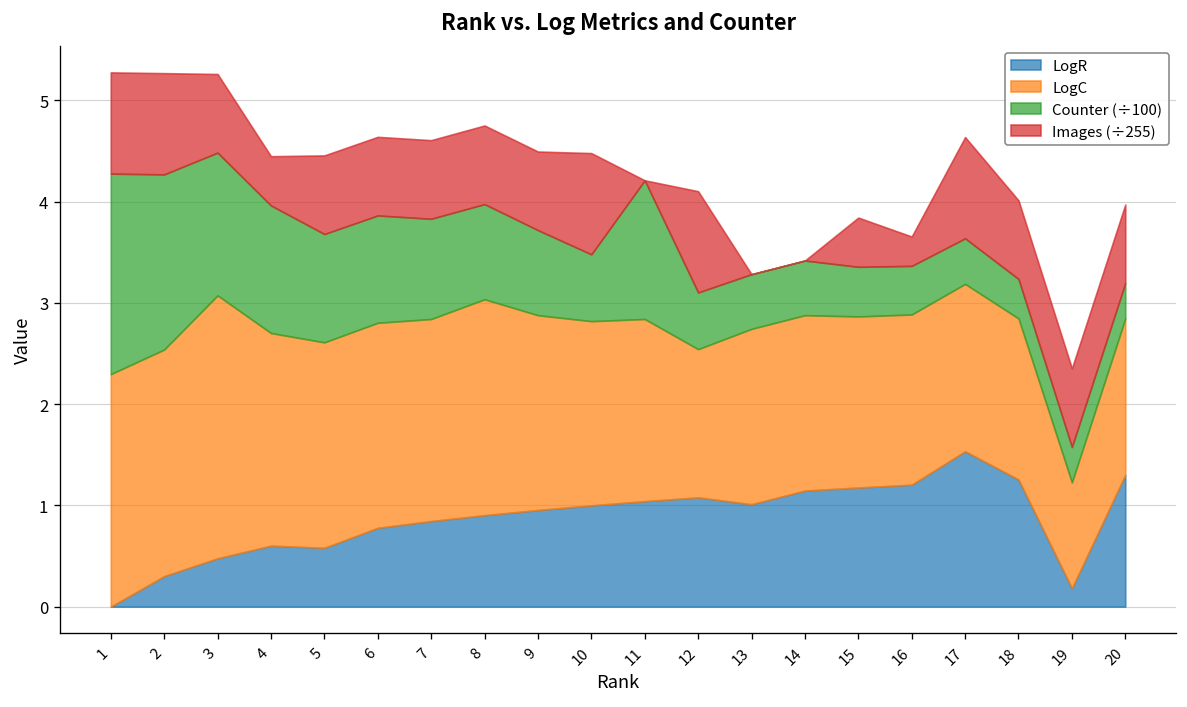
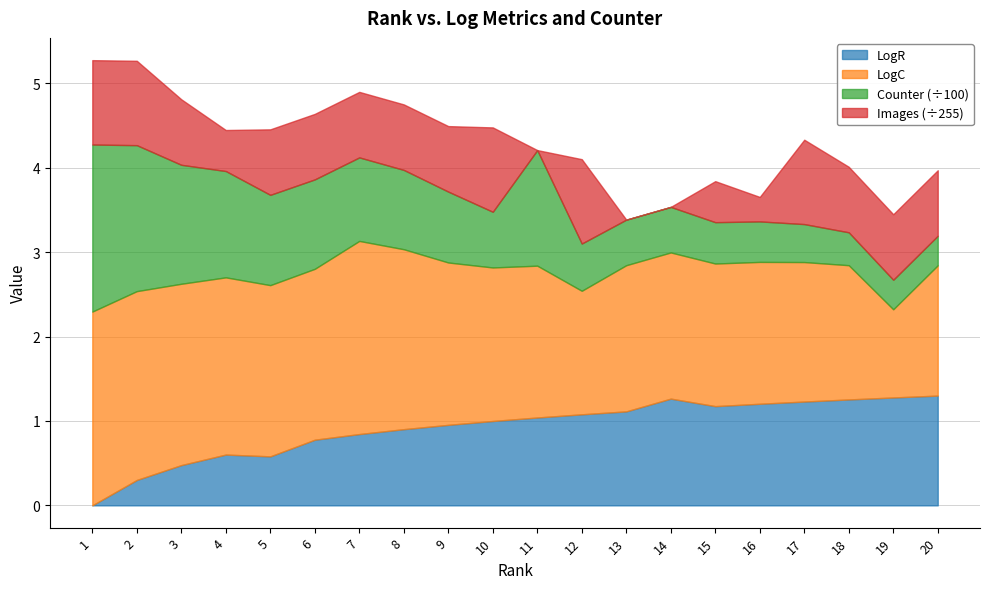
  {
    "LogR": {
      "1": 0.0,
      "2": 0.3,
      "3": 0.5,
      "4": 0.6,
      "5": 0.6,
      "6": 0.8,
      "7": 0.8,
      "8": 0.9,
      "9": 1.0,
      "10": 1.0,
      "11": 1.0,
      "12": 1.1,
-     "13": 1.0,
-     "14": 1.1,
+     "13": 1.1,
+     "14": 1.3,
      "15": 1.2,
      "16": 1.2,
-     "17": 1.5,
+     "17": 1.2,
      "18": 1.3,
-     "19": 0.2,
+     "19": 1.3,
      "20": 1.3
    },
    "LogC": {
      "1": 2.3,
      "2": 2.2,
-     "3": 2.6,
+     "3": 2.1,
      "4": 2.1,
      "5": 2.0,
      "6": 2.0,
-     "7": 2.0,
+     "7": 2.3,
      "8": 2.1,
      "9": 1.9,
      "10": 1.8,
      "11": 1.8,
      "12": 1.5,
      "13": 1.7,
      "14": 1.7,
      "15": 1.7,
      "16": 1.7,
      "17": 1.7,
      "18": 1.6,
      "19": 1.0,
      "20": 1.5
    },
    "Counter (÷100)": {
      "1": 2.0,
      "2": 1.7,
      "3": 1.4,
      "4": 1.3,
      "5": 1.1,
      "6": 1.1,
      "7": 1.0,
      "8": 0.9,
      "9": 0.8,
      "10": 0.7,
      "12": 0.6,
      "15": 0.5,
      "16": 0.5,
      "17": 0.5,
      "18": 0.4,
      "19": 0.4,
      "20": 0.4
    },
    "Images (÷255)": {
      "1": 1.0,
      "2": 1.0,
      "3": 0.8,
      "4": 0.5,
      "5": 0.8,
      "6": 0.8,
      "7": 0.8,
      "8": 0.8,
      "9": 0.8,
      "10": 1.0,
      "12": 1.0,
      "15": 0.5,
      "16": 0.3,
      "17": 1.0,
      "18": 0.8,
      "19": 0.8,
      "20": 0.8
    }
  }
